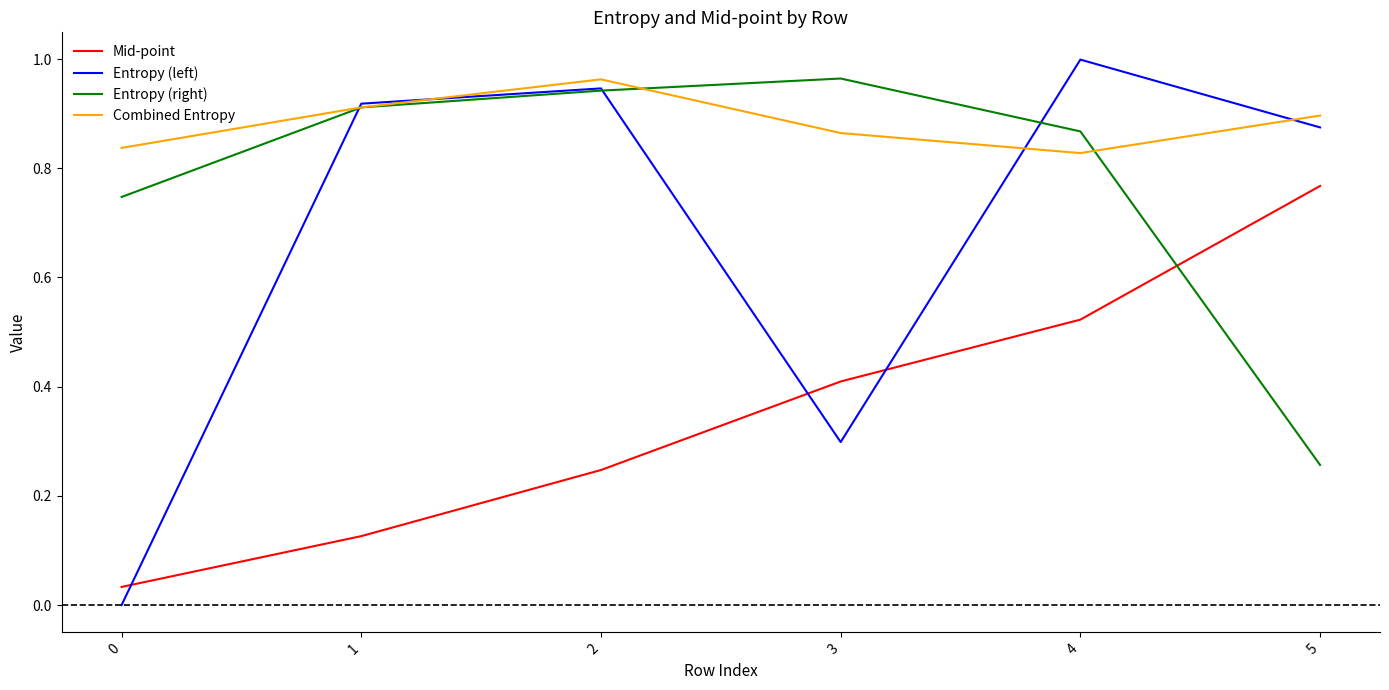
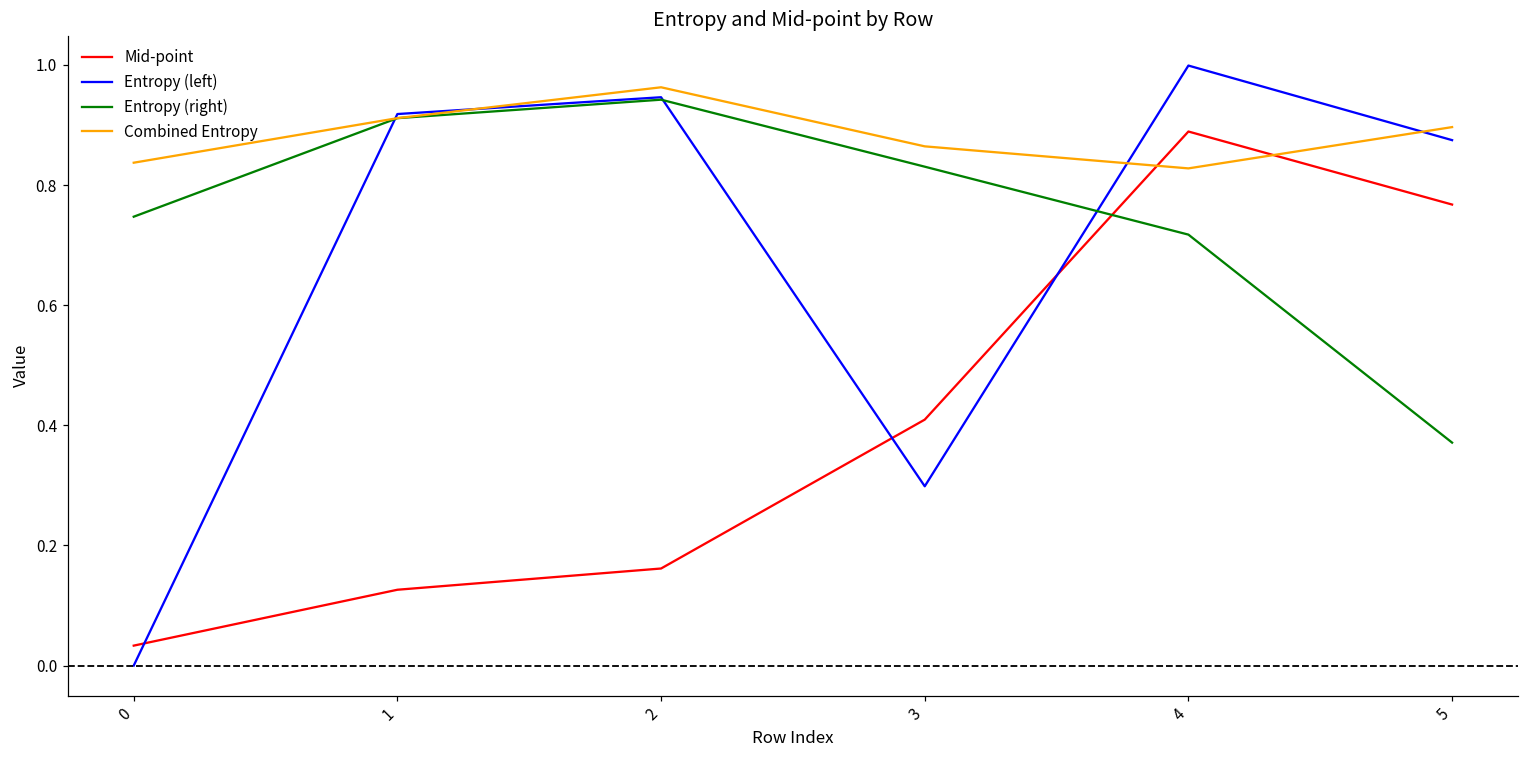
  {
    "Mid-point": {
      "0": 0.03,
      "1": 0.13,
-     "2": 0.25,
+     "2": 0.16,
      "3": 0.41,
-     "4": 0.52,
+     "4": 0.89,
      "5": 0.77
    },
    "Entropy (left)": {
      "0": 0.00,
      "1": 0.92,
      "3": 0.30,
      "4": 1.00,
      "5": 0.87
    },
    "Entropy (right)": {
      "0": 0.75,
-     "3": 0.96,
-     "4": 0.87,
-     "5": 0.26
+     "3": 0.83,
+     "4": 0.72,
+     "5": 0.37
    },
    "Combined Entropy": {
      "0": 0.84,
      "2": 0.96,
      "3": 0.86,
      "4": 0.83,
      "5": 0.90
    }
  }
